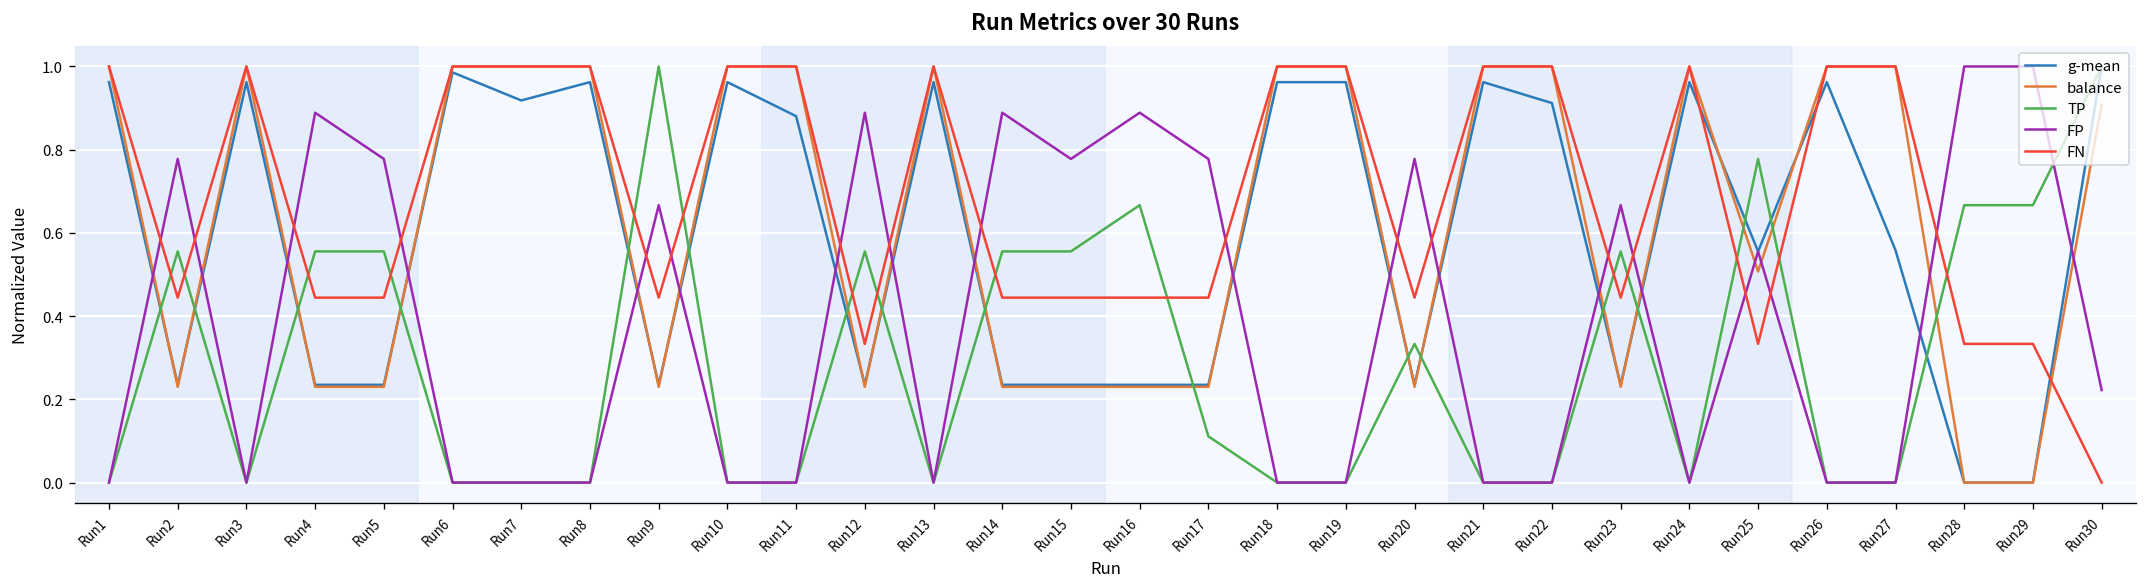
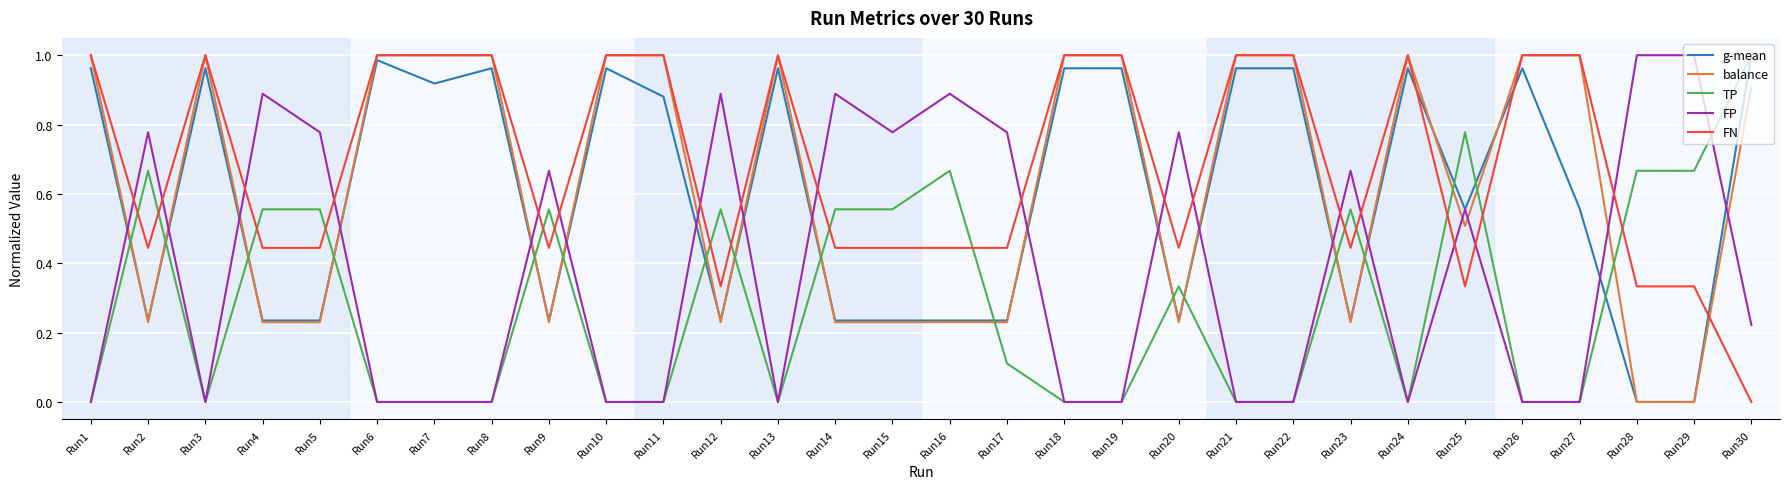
  {
    "g-mean": {
      "Run1": 0.96,
      "Run3": 0.96,
      "Run6": 0.99,
      "Run7": 0.92,
      "Run8": 0.96,
      "Run10": 0.96,
      "Run11": 0.88,
      "Run13": 0.96,
      "Run18": 0.96,
      "Run19": 0.96,
      "Run21": 0.96,
-     "Run22": 0.91,
+     "Run22": 0.96,
      "Run24": 0.96,
      "Run26": 0.96,
      "Run27": 0.56
    },
    "TP": {
-     "Run2": 0.56,
+     "Run2": 0.67,
      "Run4": 0.56,
      "Run5": 0.56,
-     "Run9": 1.00,
+     "Run9": 0.56,
      "Run12": 0.56,
      "Run14": 0.56,
      "Run15": 0.56,
      "Run16": 0.67,
      "Run17": 0.11,
      "Run20": 0.33,
      "Run23": 0.56,
      "Run25": 0.78,
      "Run28": 0.67,
      "Run29": 0.67
    },
    "FP": {
      "Run2": 0.78,
      "Run4": 0.89,
      "Run5": 0.78,
      "Run9": 0.67,
      "Run12": 0.89,
      "Run14": 0.89,
      "Run15": 0.78,
      "Run16": 0.89,
      "Run17": 0.78,
      "Run20": 0.78,
      "Run23": 0.67,
      "Run28": 1.00,
      "Run30": 0.22
    }
  }
